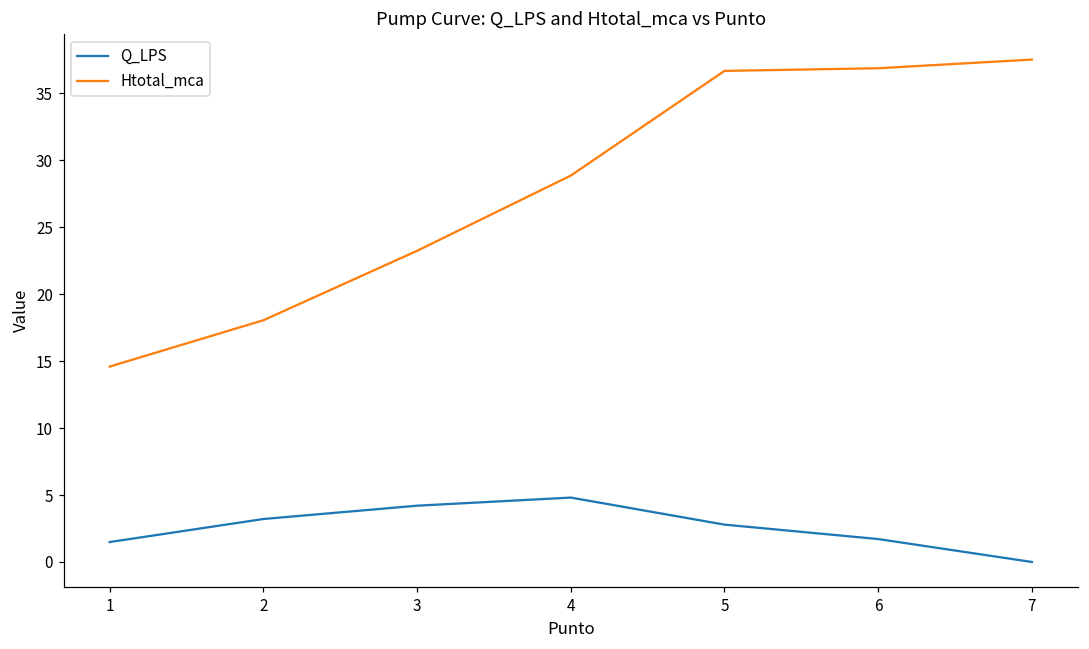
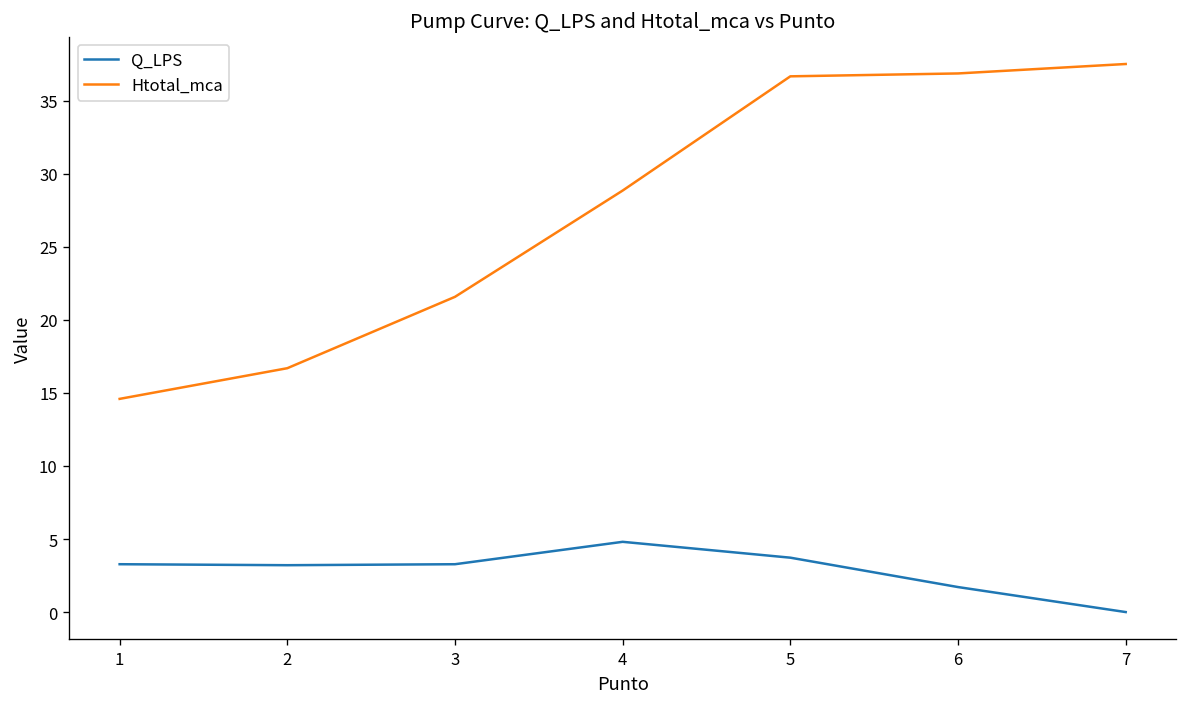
  {
    "Q_LPS": {
-     "1": 1.5,
+     "1": 3.3,
      "2": 3.2,
-     "3": 4.2,
+     "3": 3.3,
      "4": 4.8,
-     "5": 2.8,
+     "5": 3.7,
      "6": 1.7,
      "7": 0.0
    },
    "Htotal_mca": {
      "1": 14.6,
-     "2": 18.0,
-     "3": 23.2,
+     "2": 16.7,
+     "3": 21.6,
      "4": 28.8,
      "5": 36.7,
      "6": 36.9,
      "7": 37.5
    }
  }
